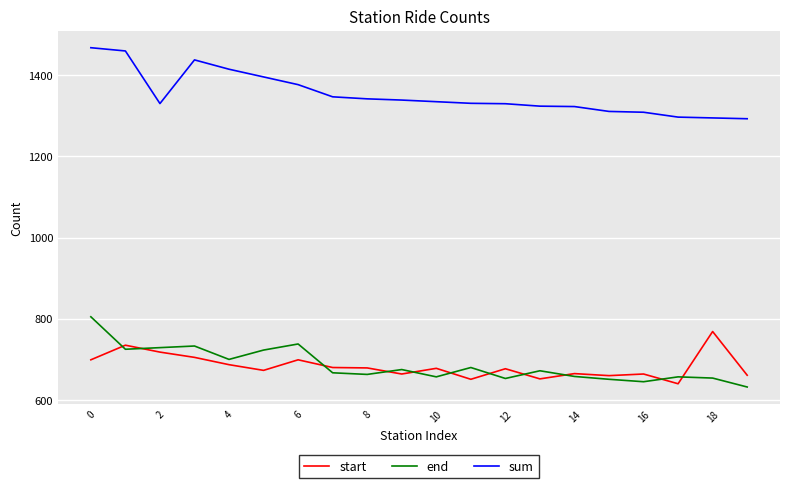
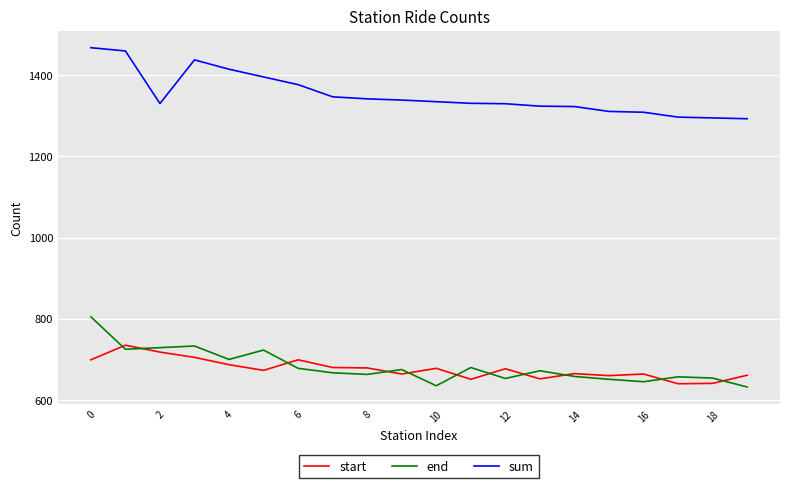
  {
    "start": {
      "0": 700,
      "2": 720,
      "4": 690,
      "6": 700,
      "8": 680,
      "10": 680,
      "12": 680,
      "14": 670,
      "16": 660,
-     "18": 770
+     "18": 640
    },
    "end": {
      "0": 810,
      "2": 730,
      "4": 700,
-     "6": 740,
+     "6": 680,
      "8": 660,
-     "10": 660,
+     "10": 640,
      "12": 650,
      "14": 660,
      "16": 650,
      "18": 650
    },
    "sum": {
      "0": 1470,
      "2": 1330,
      "4": 1420,
      "6": 1380,
      "8": 1340,
      "10": 1340,
      "12": 1330,
      "14": 1320,
      "16": 1310,
      "18": 1300
    }
  }
